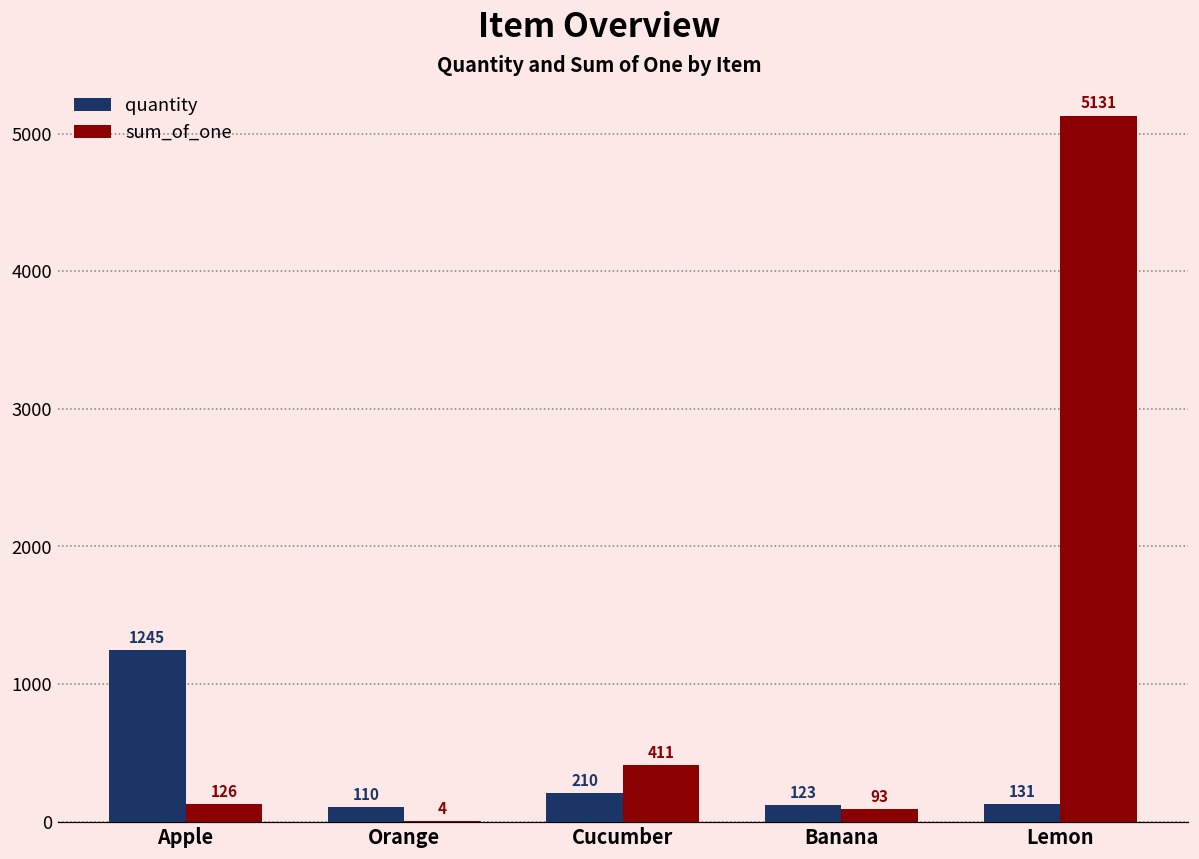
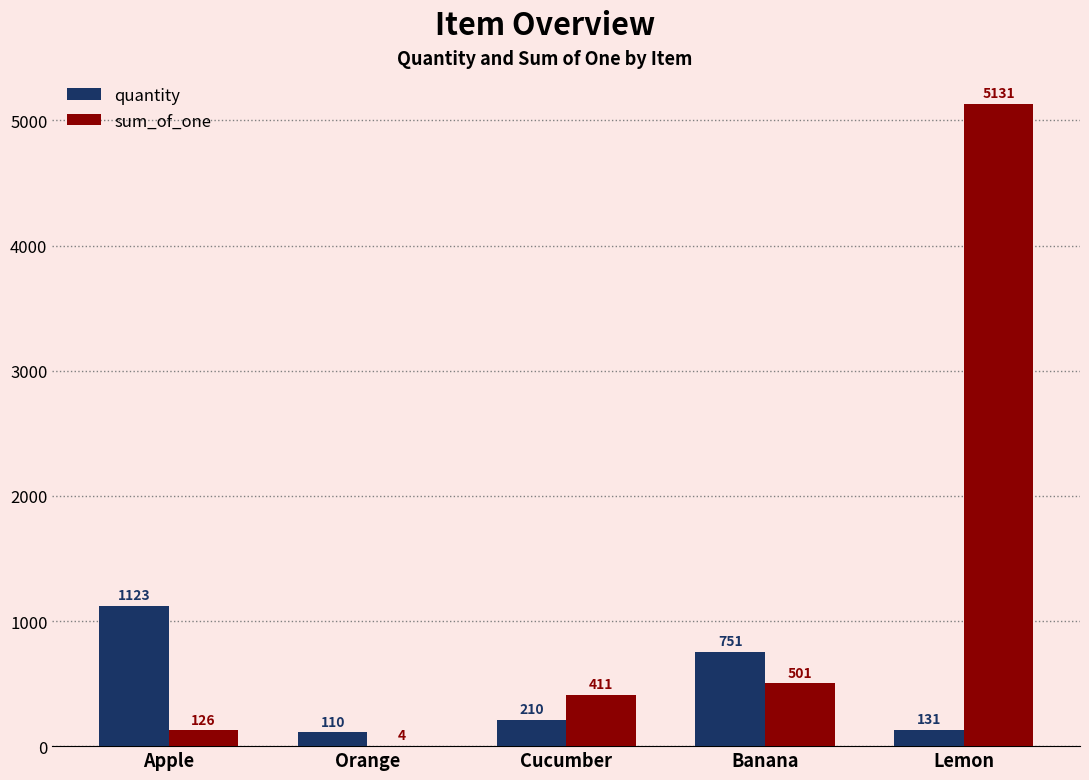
  {
    "quantity": {
-     "Apple": 1245,
+     "Apple": 1123,
      "Orange": 110,
      "Cucumber": 210,
-     "Banana": 123,
+     "Banana": 751,
      "Lemon": 131
    },
    "sum_of_one": {
      "Apple": 126,
      "Orange": 4,
      "Cucumber": 411,
-     "Banana": 93,
+     "Banana": 501,
      "Lemon": 5131
    }
  }
